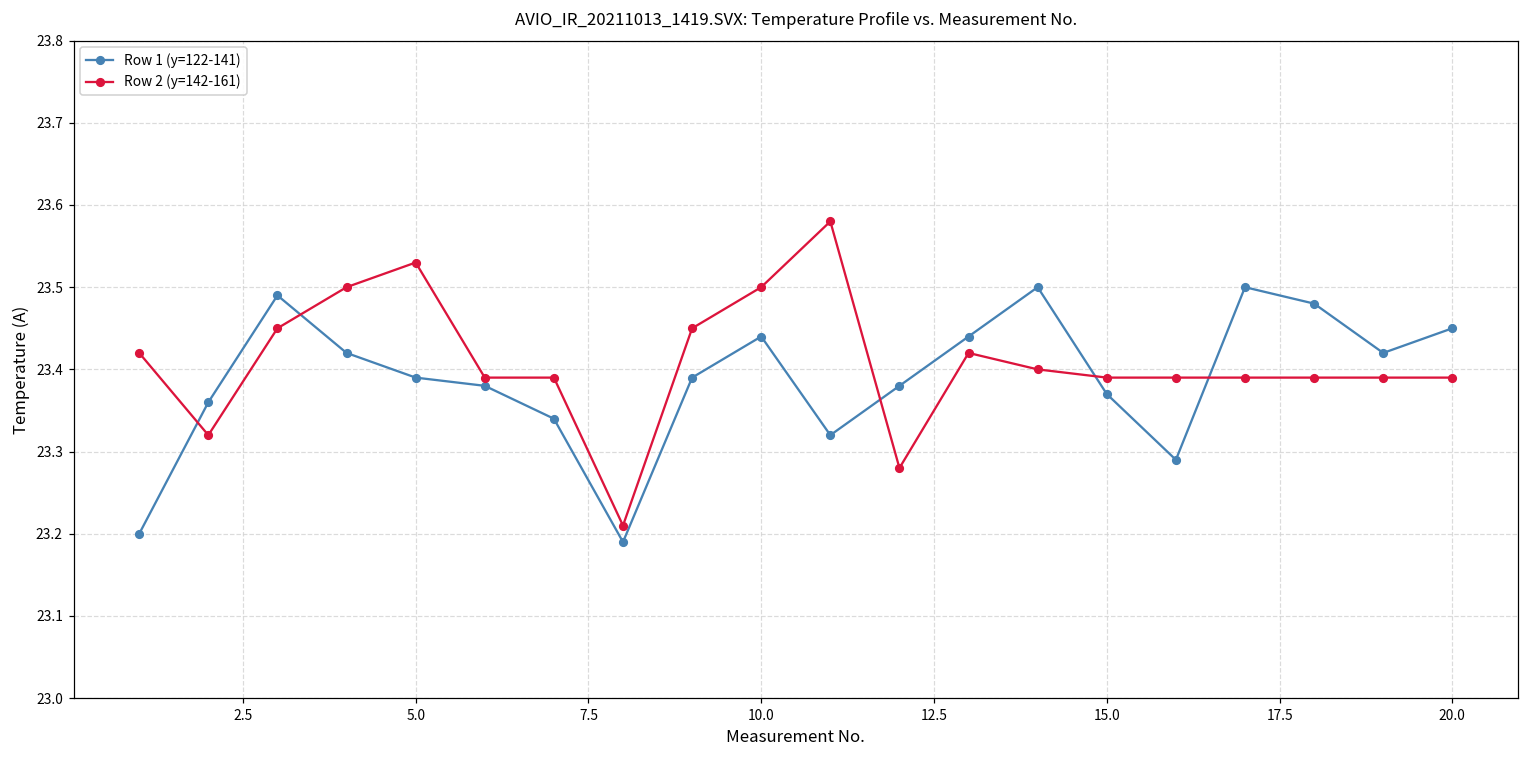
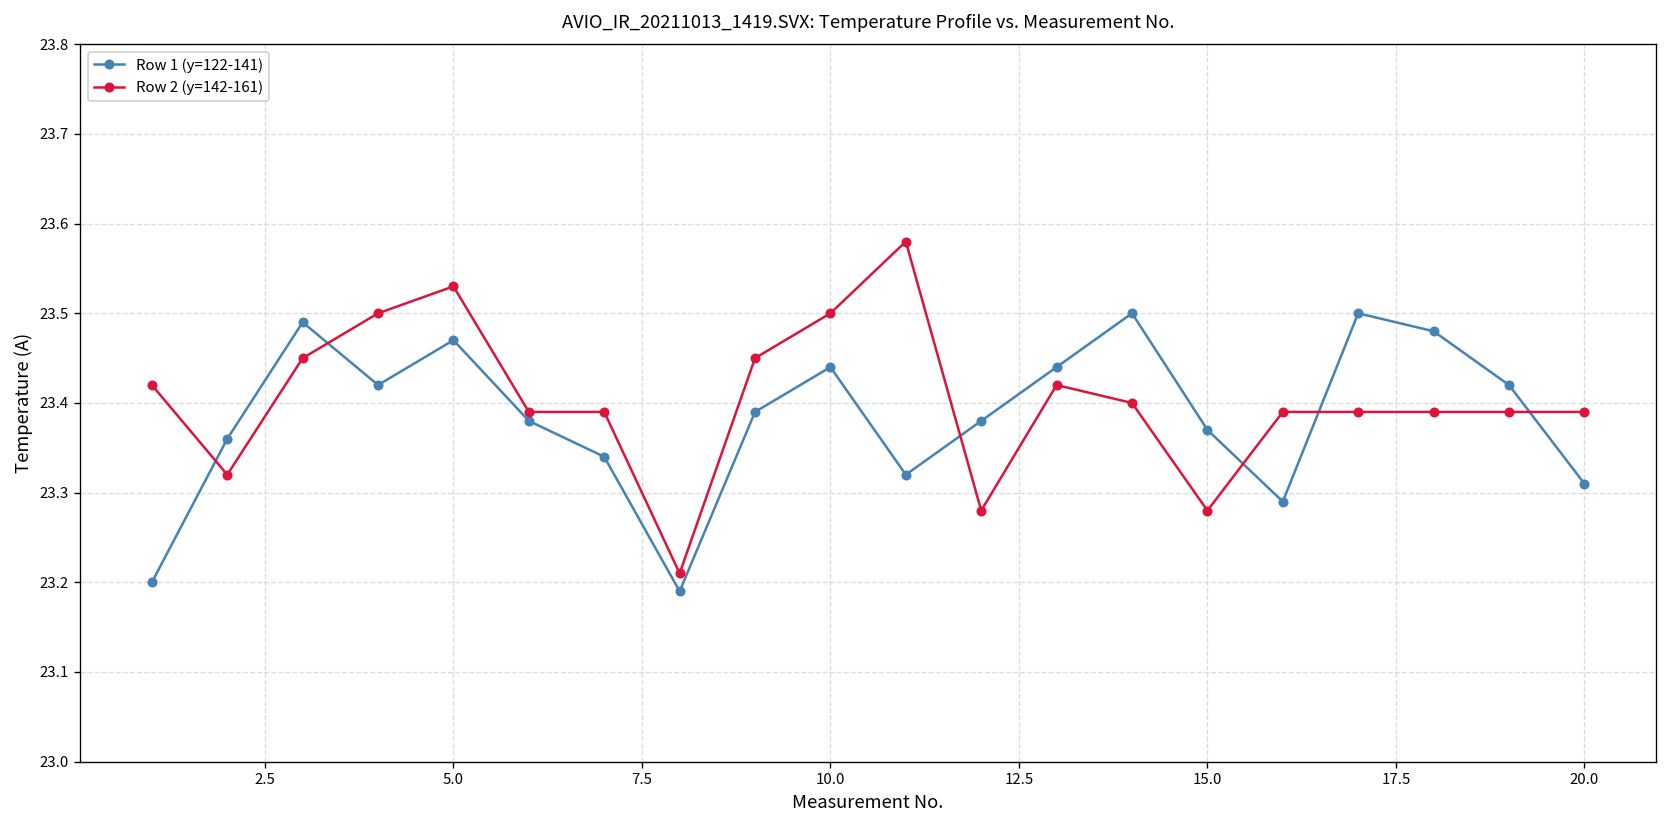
  {
    "Row 1 (y=122-141)": {
-     "5.0": 23.39,
+     "5.0": 23.47,
      "10.0": 23.44,
      "15.0": 23.37,
-     "20.0": 23.45
+     "20.0": 23.31
    },
    "Row 2 (y=142-161)": {
      "5.0": 23.53,
      "10.0": 23.50,
-     "15.0": 23.39,
+     "15.0": 23.28,
      "20.0": 23.39
    }
  }
